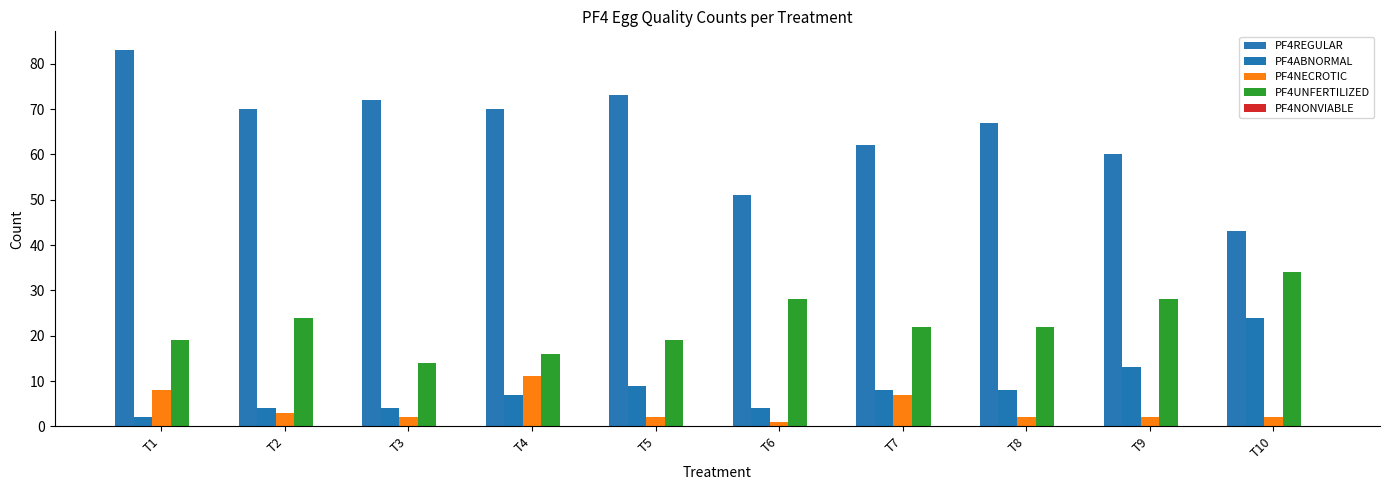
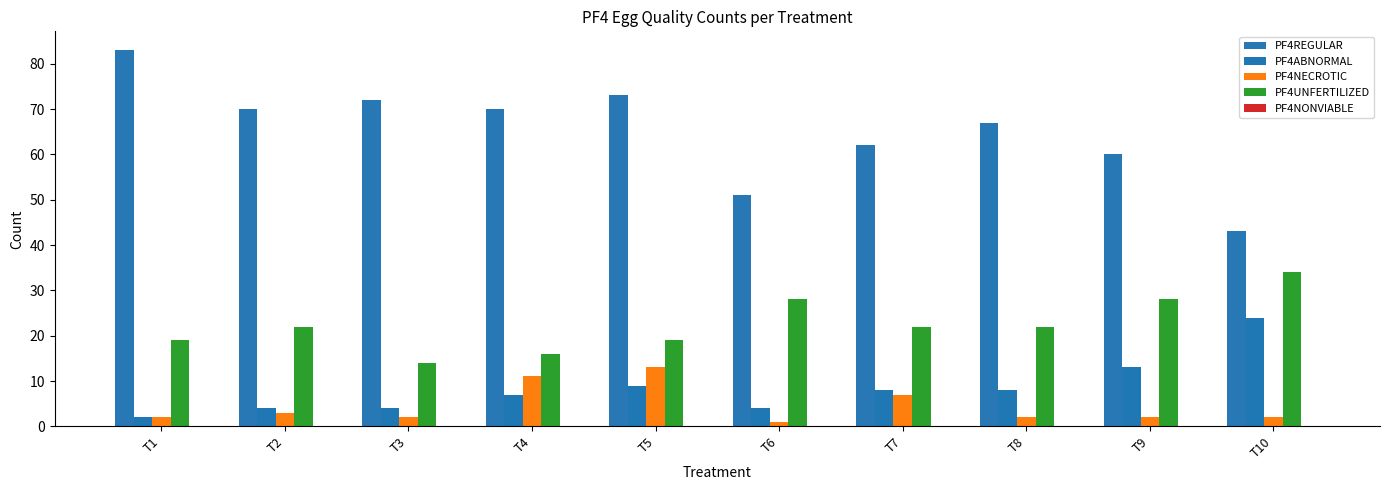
  {
    "PF4NECROTIC": {
-     "T1": 8,
+     "T1": 2,
      "T2": 3,
      "T3": 2,
      "T4": 11,
-     "T5": 2,
+     "T5": 13,
      "T6": 1,
      "T7": 7,
      "T8": 2,
      "T9": 2,
      "T10": 2
    },
    "PF4UNFERTILIZED": {
      "T1": 19,
-     "T2": 24,
+     "T2": 22,
      "T3": 14,
      "T4": 16,
      "T5": 19,
      "T6": 28,
      "T7": 22,
      "T8": 22,
      "T9": 28,
      "T10": 34
    },
    "PF4NONVIABLE": {
      "T1": 0,
      "T2": 0,
      "T3": 0,
      "T4": 0,
      "T5": 0,
      "T6": 0,
      "T7": 0,
      "T8": 0,
      "T9": 0,
      "T10": 0
    }
  }
